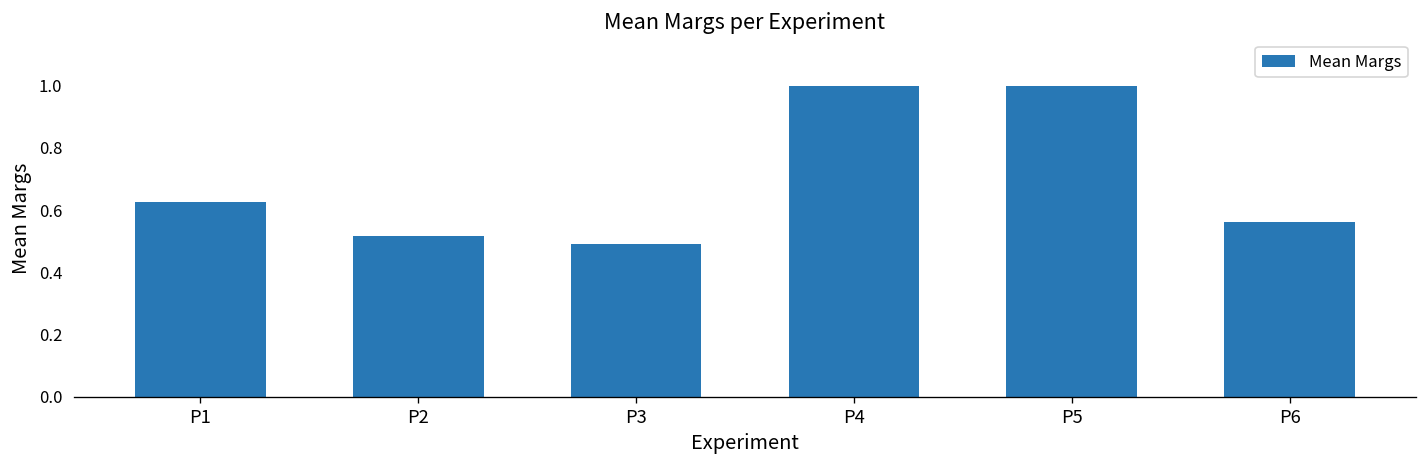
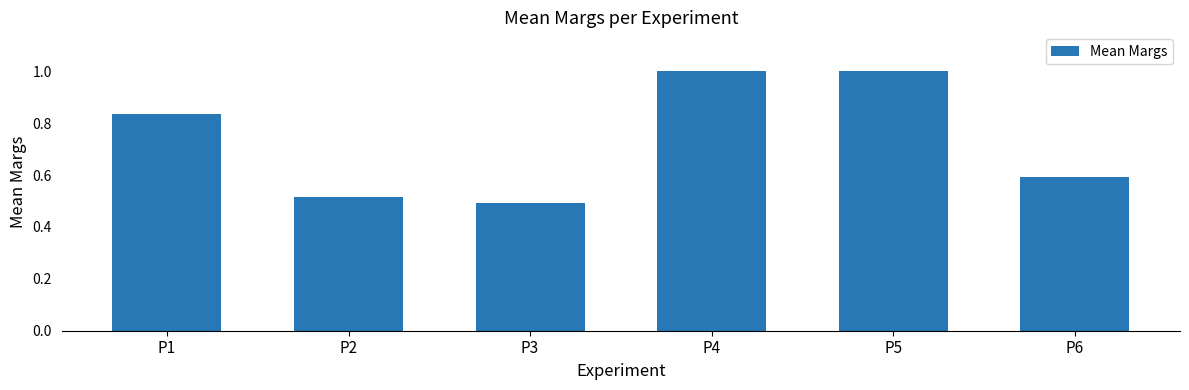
  {
-   "P1": 0.62,
+   "P1": 0.83,
    "P2": 0.52,
    "P3": 0.49,
    "P4": 1.00,
    "P5": 1.00,
-   "P6": 0.56
+   "P6": 0.59
  }
